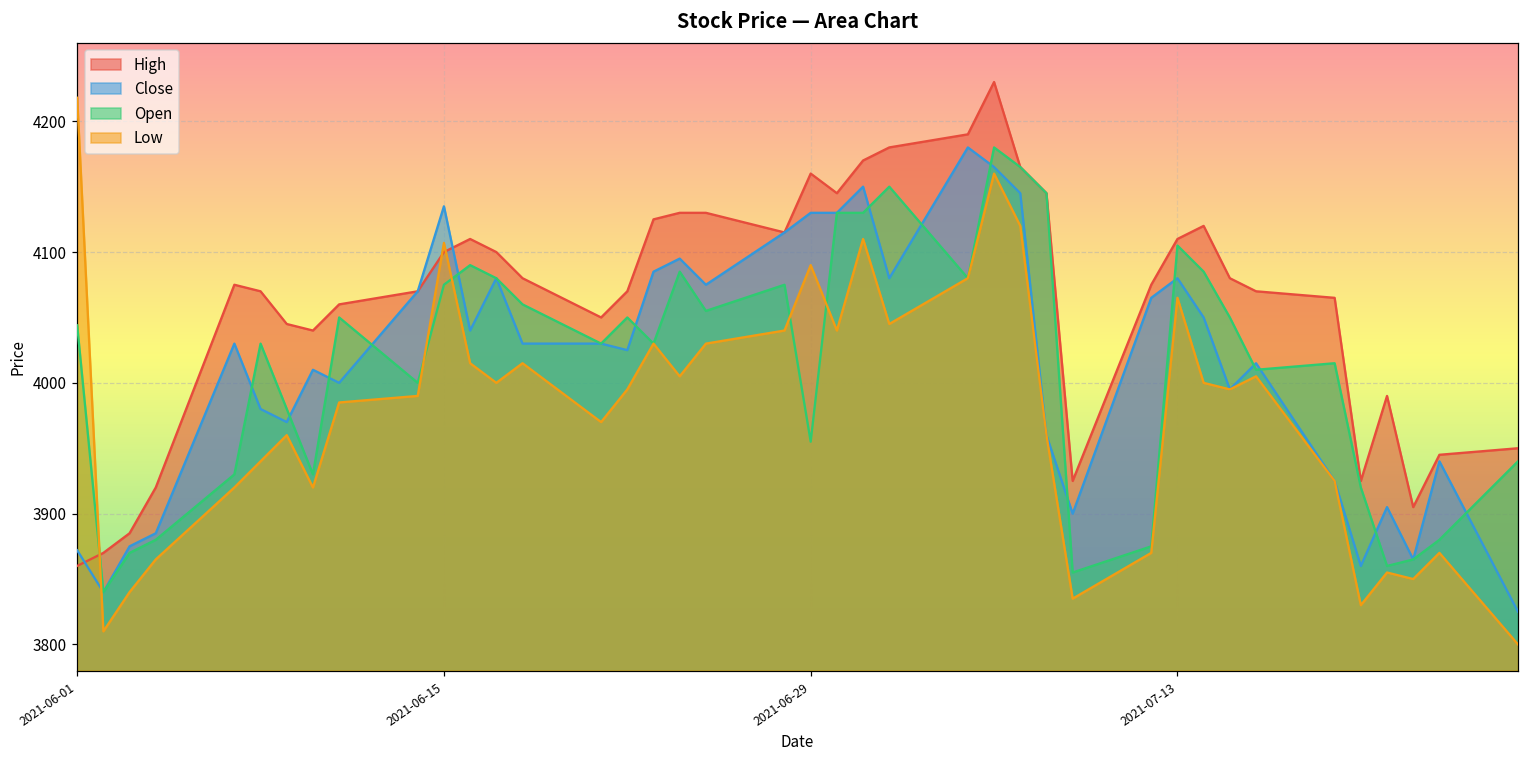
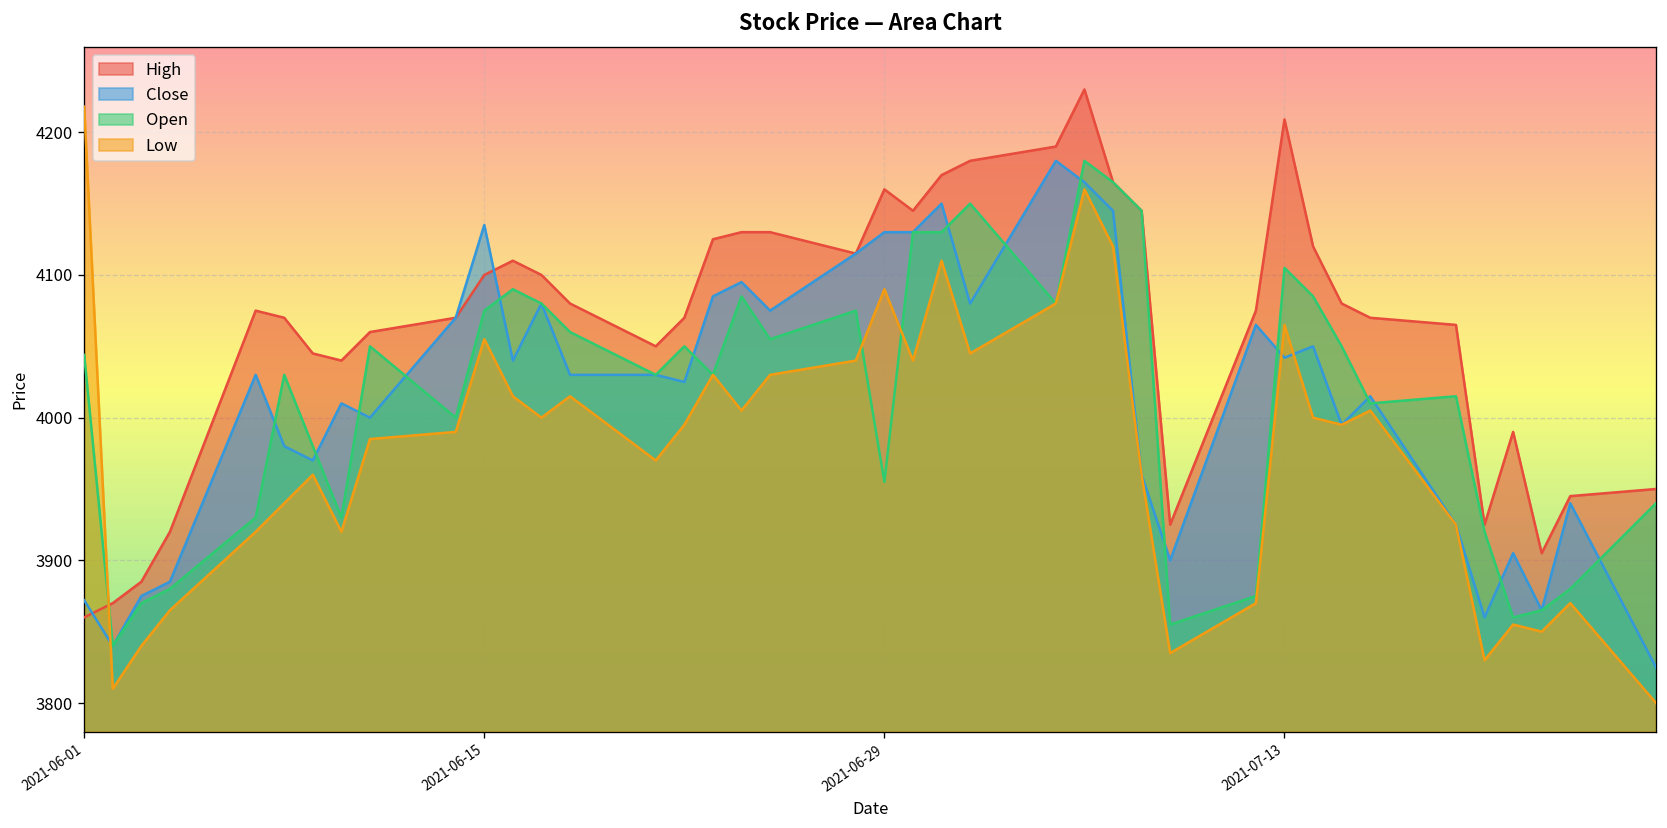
  {
    "High": {
      "2021-06-01": 3860,
      "2021-06-15": 4100,
      "2021-06-29": 4160,
-     "2021-07-13": 4110
+     "2021-07-13": 4209
    },
    "Close": {
      "2021-06-01": 3872,
      "2021-06-15": 4135,
      "2021-06-29": 4130,
-     "2021-07-13": 4080
+     "2021-07-13": 4042
    },
    "Open": {
      "2021-06-01": 4044,
      "2021-06-15": 4075,
      "2021-06-29": 3955,
      "2021-07-13": 4105
    },
    "Low": {
      "2021-06-01": 4218,
-     "2021-06-15": 4107,
+     "2021-06-15": 4055,
      "2021-06-29": 4090,
      "2021-07-13": 4065
    }
  }
